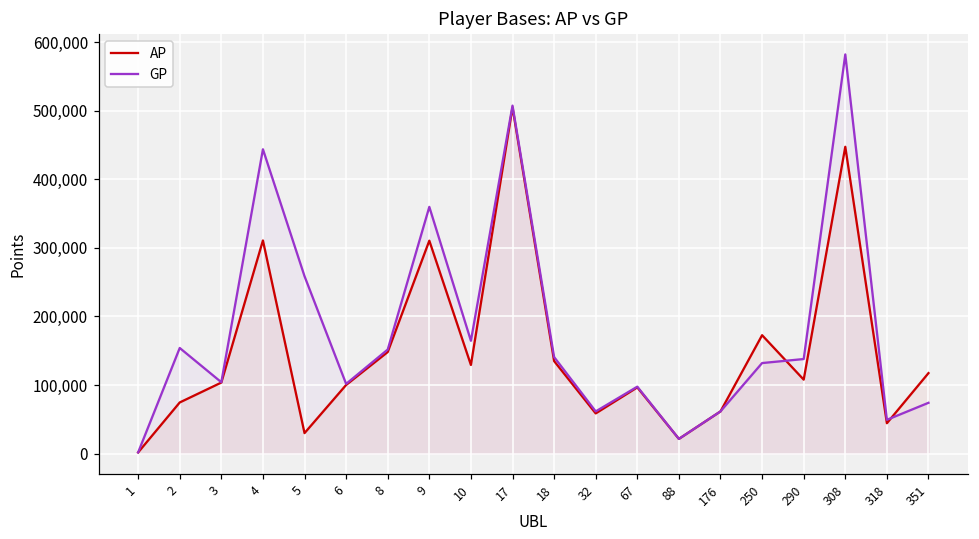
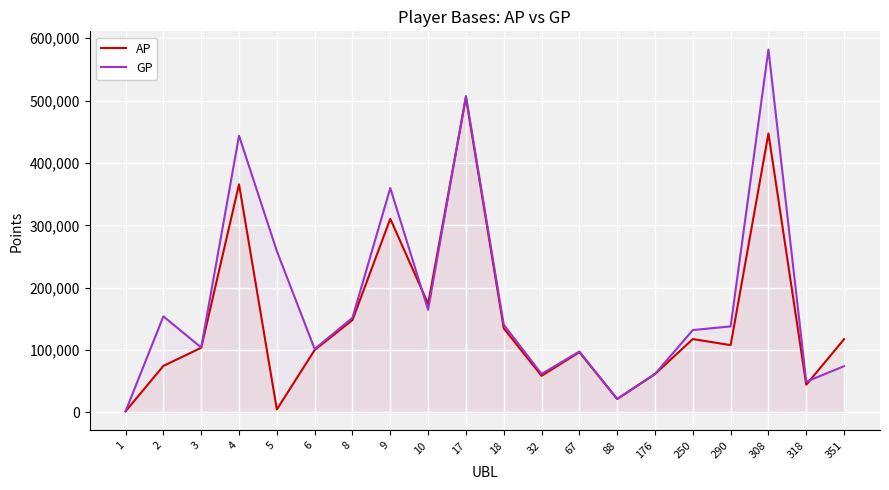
  {
    "AP": {
      "2": "70,000",
-     "4": "310,000",
-     "5": "30,000",
+     "4": "370,000",
+     "5": "0",
      "9": "310,000",
-     "10": "130,000",
+     "10": "170,000",
      "18": "130,000",
-     "250": "170,000",
+     "250": "120,000",
      "290": "110,000",
      "308": "450,000",
      "318": "40,000",
      "351": "120,000"
    },
    "GP": {
      "2": "150,000",
      "4": "440,000",
      "5": "260,000",
      "9": "360,000",
      "10": "160,000",
      "18": "140,000",
      "250": "130,000",
      "290": "140,000",
      "308": "580,000",
      "318": "50,000",
      "351": "70,000"
    }
  }
